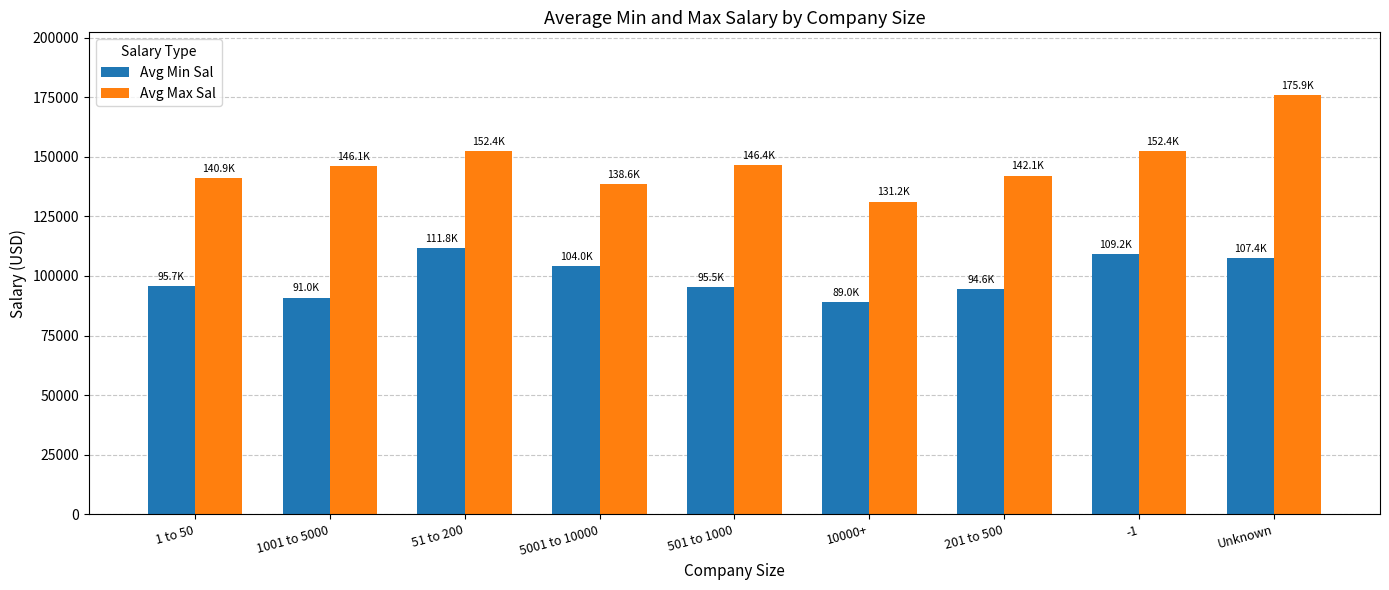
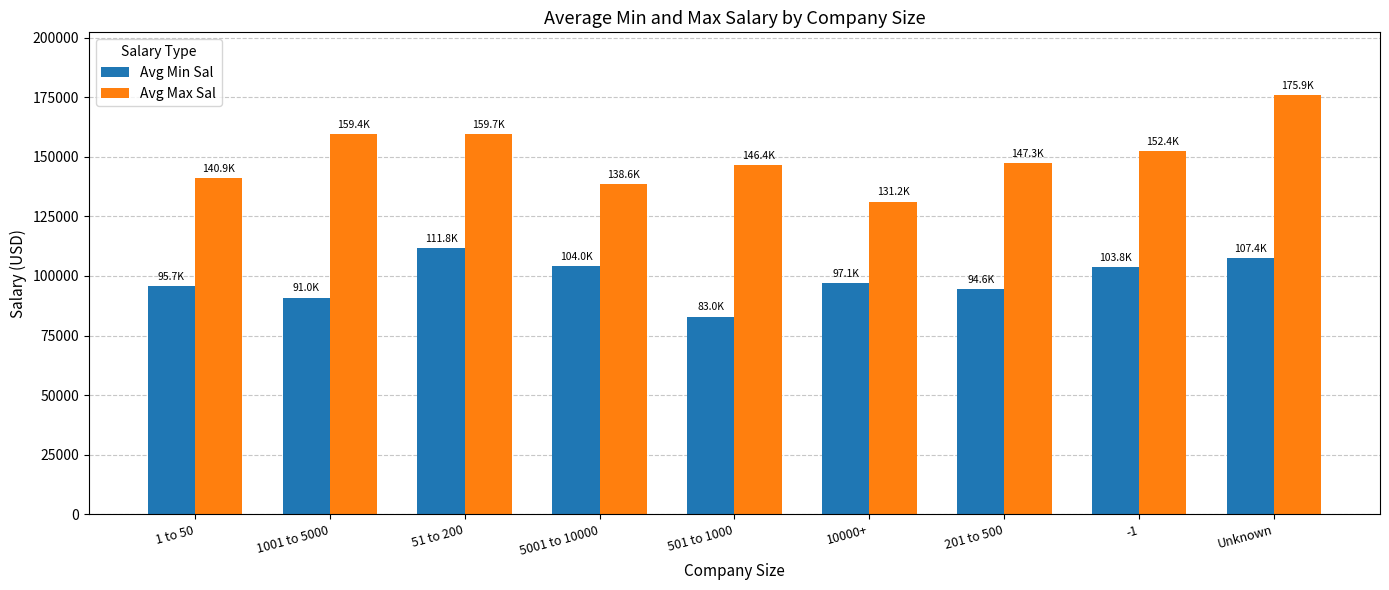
  {
    "Avg Min Sal": {
      "1 to 50": "95.7K",
      "1001 to 5000": "91.0K",
      "51 to 200": "111.8K",
      "5001 to 10000": "104.0K",
-     "501 to 1000": "95.5K",
-     "10000+": "89.0K",
+     "501 to 1000": "83.0K",
+     "10000+": "97.1K",
      "201 to 500": "94.6K",
-     "-1": "109.2K",
+     "-1": "103.8K",
      "Unknown": "107.4K"
    },
    "Avg Max Sal": {
      "1 to 50": "140.9K",
-     "1001 to 5000": "146.1K",
-     "51 to 200": "152.4K",
+     "1001 to 5000": "159.4K",
+     "51 to 200": "159.7K",
      "5001 to 10000": "138.6K",
      "501 to 1000": "146.4K",
      "10000+": "131.2K",
-     "201 to 500": "142.1K",
+     "201 to 500": "147.3K",
      "-1": "152.4K",
      "Unknown": "175.9K"
    }
  }
